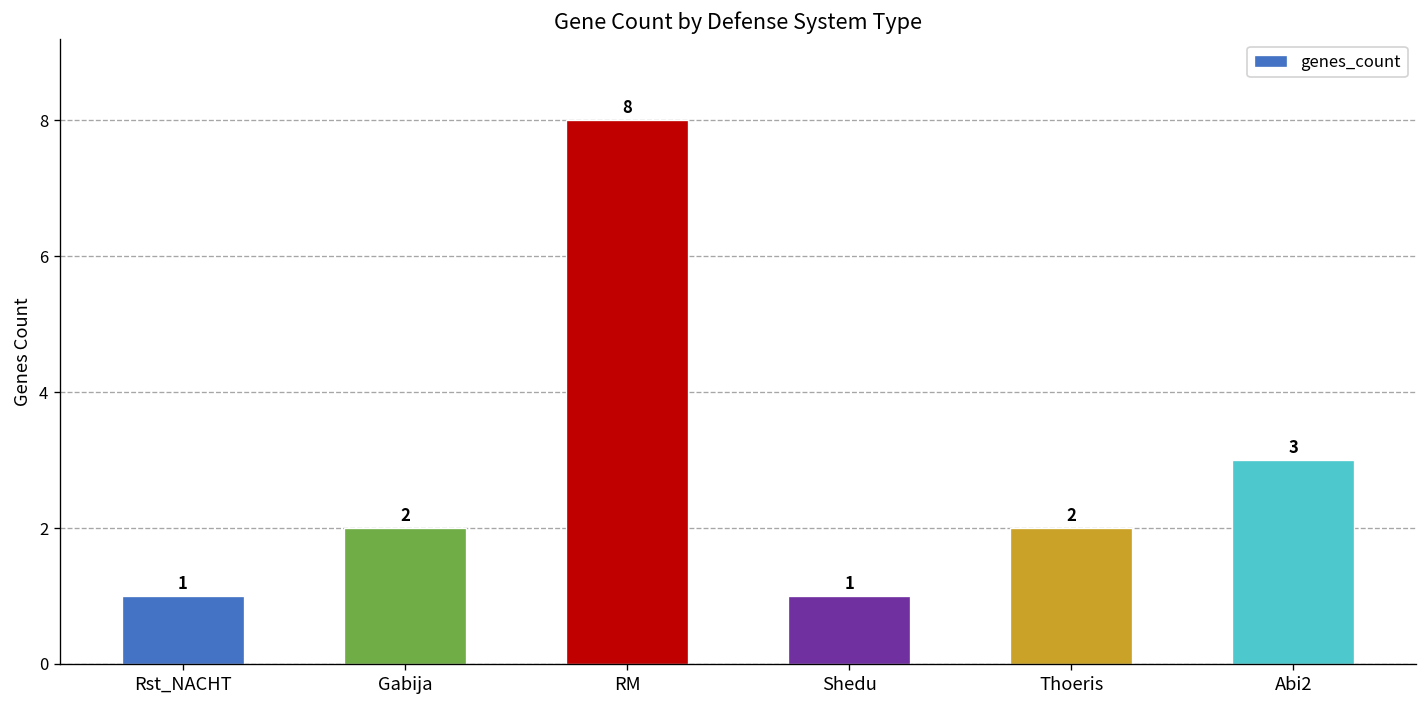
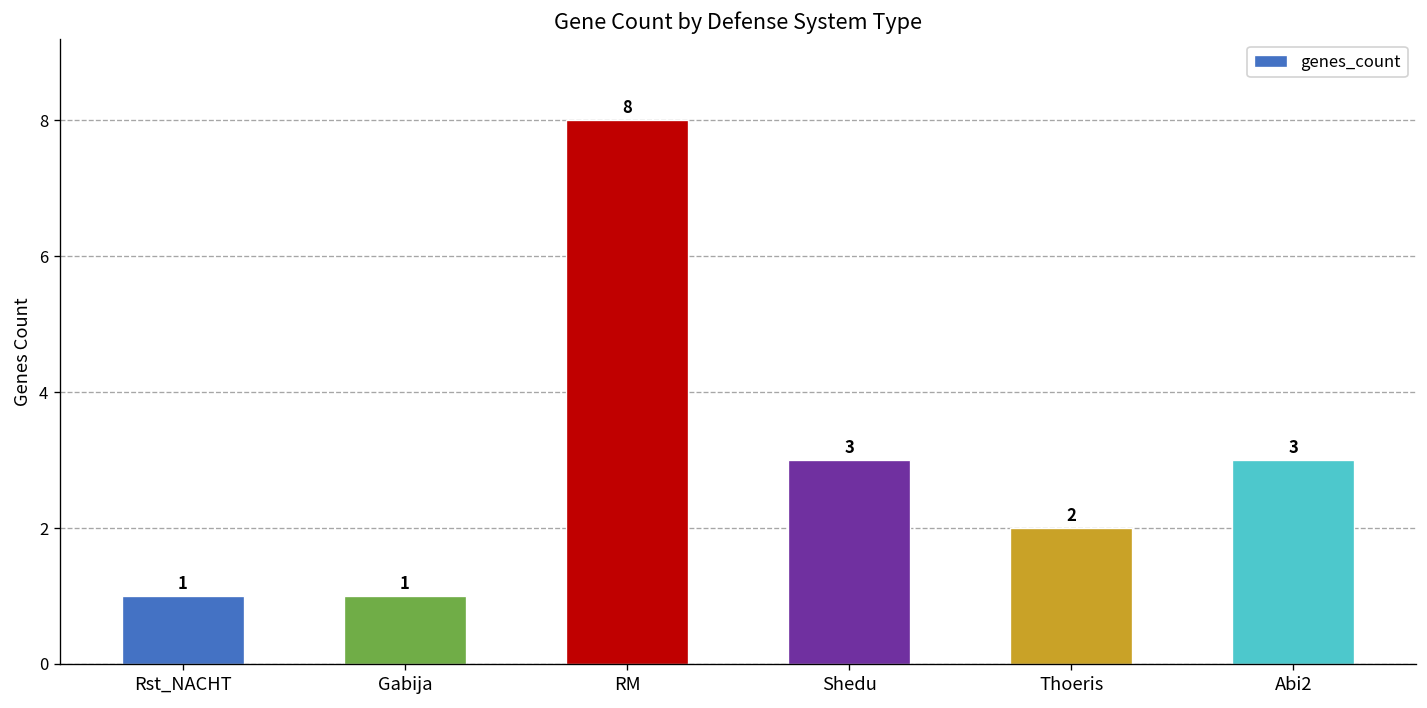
  {
    "Rst_NACHT": 1,
-   "Gabija": 2,
+   "Gabija": 1,
    "RM": 8,
-   "Shedu": 1,
+   "Shedu": 3,
    "Thoeris": 2,
    "Abi2": 3
  }
